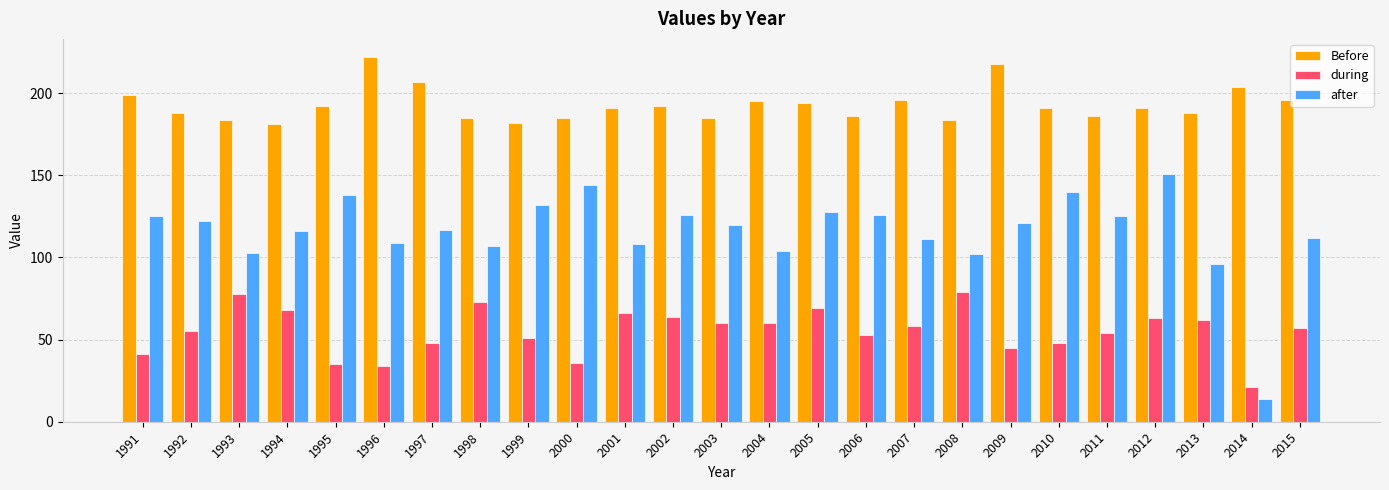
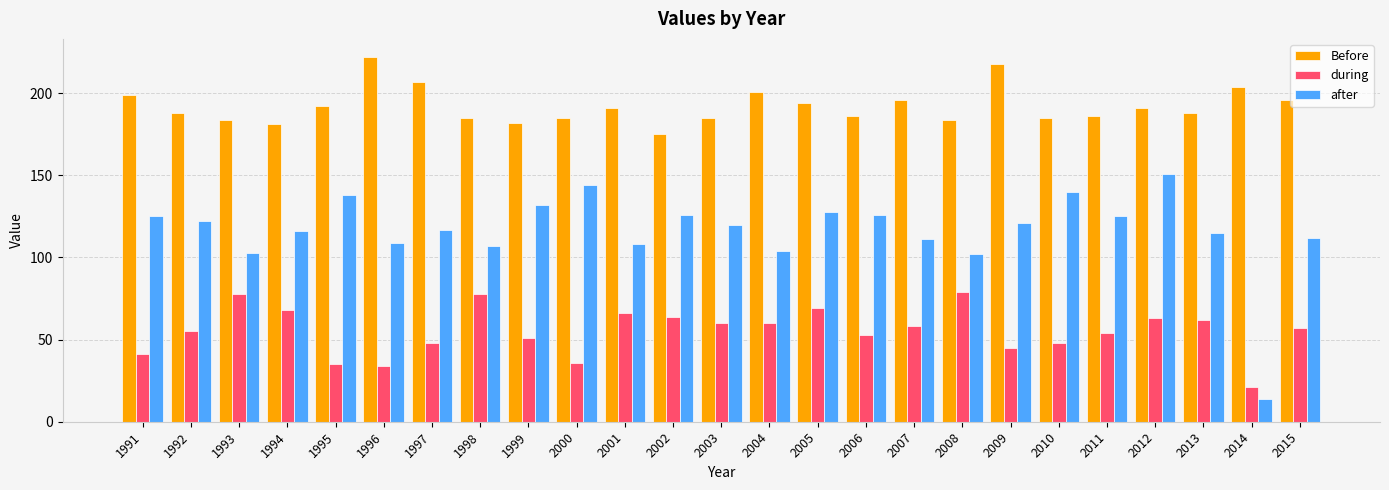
  {
    "Before": {
      "1991": 199,
      "1992": 188,
      "1993": 184,
      "1994": 181,
      "1995": 192,
      "1996": 222,
      "1997": 207,
      "1998": 185,
      "1999": 182,
      "2000": 185,
      "2001": 191,
-     "2002": 192,
+     "2002": 175,
      "2003": 185,
-     "2004": 195,
+     "2004": 201,
      "2005": 194,
      "2006": 186,
      "2007": 196,
      "2008": 184,
      "2009": 218,
-     "2010": 191,
+     "2010": 185,
      "2011": 186,
      "2012": 191,
      "2013": 188,
      "2014": 204,
      "2015": 196
    },
    "during": {
      "1991": 41,
      "1992": 55,
      "1993": 78,
      "1994": 68,
      "1995": 35,
      "1996": 34,
      "1997": 48,
-     "1998": 73,
+     "1998": 78,
      "1999": 51,
      "2000": 36,
      "2001": 66,
      "2002": 64,
      "2003": 60,
      "2004": 60,
      "2005": 69,
      "2006": 53,
      "2007": 58,
      "2008": 79,
      "2009": 45,
      "2010": 48,
      "2011": 54,
      "2012": 63,
      "2013": 62,
      "2014": 21,
      "2015": 57
    },
    "after": {
      "1991": 125,
      "1992": 122,
      "1993": 103,
      "1994": 116,
      "1995": 138,
      "1996": 109,
      "1997": 117,
      "1998": 107,
      "1999": 132,
      "2000": 144,
      "2001": 108,
      "2002": 126,
      "2003": 120,
      "2004": 104,
      "2005": 128,
      "2006": 126,
      "2007": 111,
      "2008": 102,
      "2009": 121,
      "2010": 140,
      "2011": 125,
      "2012": 151,
-     "2013": 96,
+     "2013": 115,
      "2014": 14,
      "2015": 112
    }
  }
